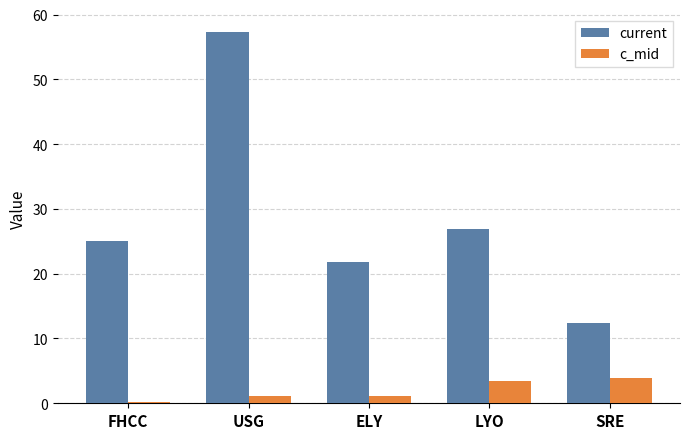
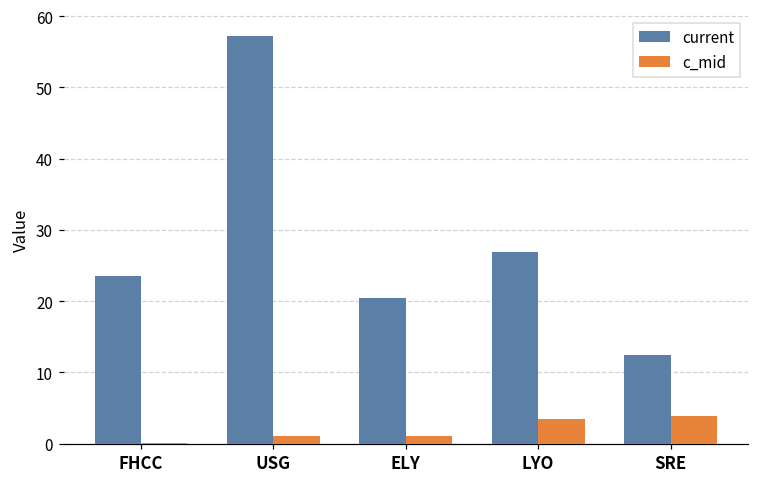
  {
    "current": {
-     "FHCC": 25,
+     "FHCC": 24,
      "USG": 57,
-     "ELY": 22,
+     "ELY": 20,
      "LYO": 27,
      "SRE": 12
    },
    "c_mid": {
      "USG": 1,
      "ELY": 1,
      "LYO": 3,
      "SRE": 4
    }
  }
